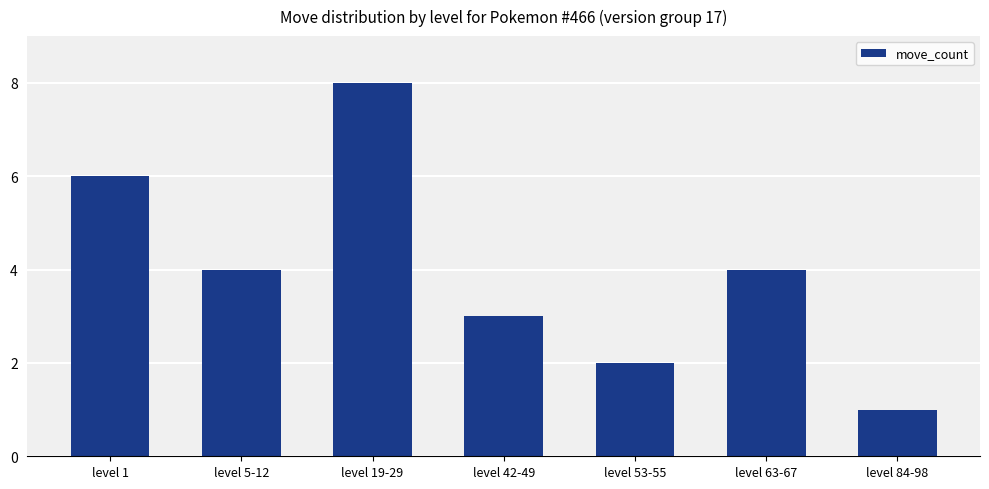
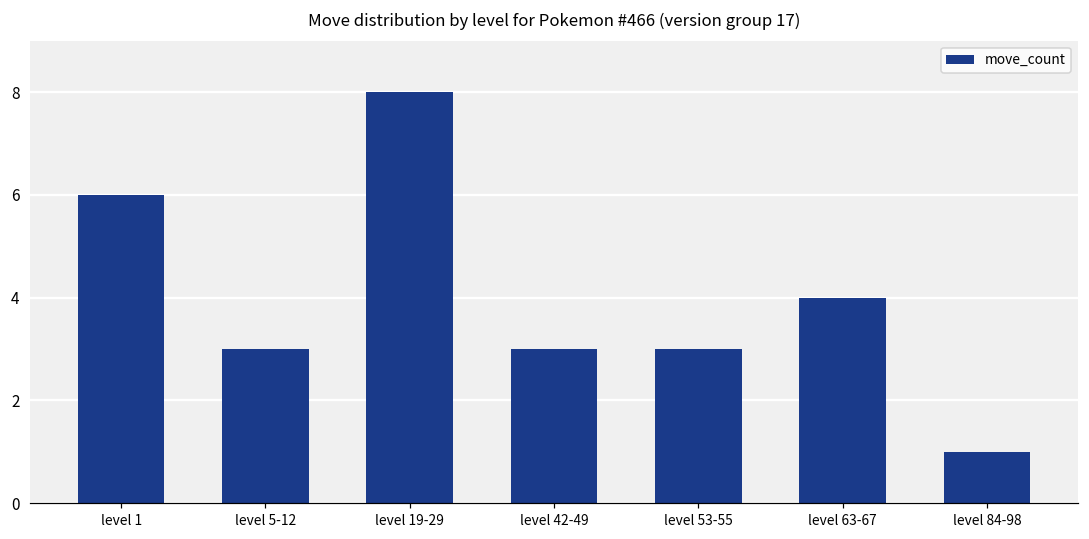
  {
    "level 1": 6,
-   "level 5-12": 4,
+   "level 5-12": 3,
    "level 19-29": 8,
    "level 42-49": 3,
-   "level 53-55": 2,
+   "level 53-55": 3,
    "level 63-67": 4,
    "level 84-98": 1
  }
